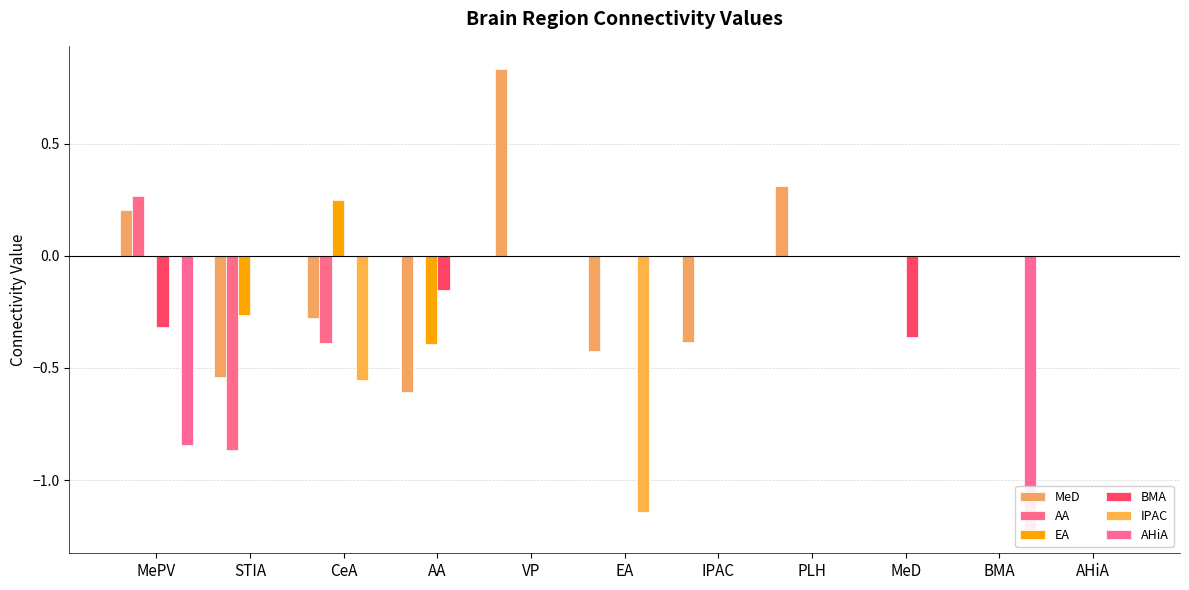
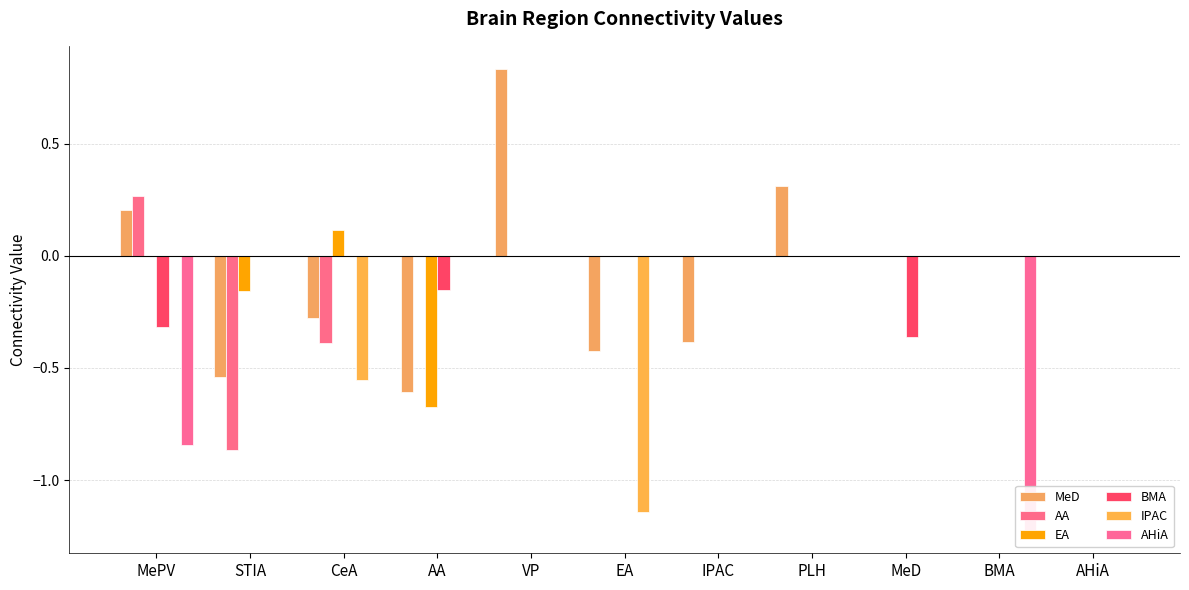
  {
    "EA": {
      "MePV": 0.00,
-     "STIA": -0.26,
-     "CeA": 0.25,
-     "AA": -0.39,
+     "STIA": -0.16,
+     "CeA": 0.11,
+     "AA": -0.67,
      "VP": 0.00,
      "EA": 0.00,
      "IPAC": 0.00,
      "PLH": 0.00,
      "MeD": 0.00,
      "BMA": 0.00,
      "AHiA": 0.00
    }
  }
